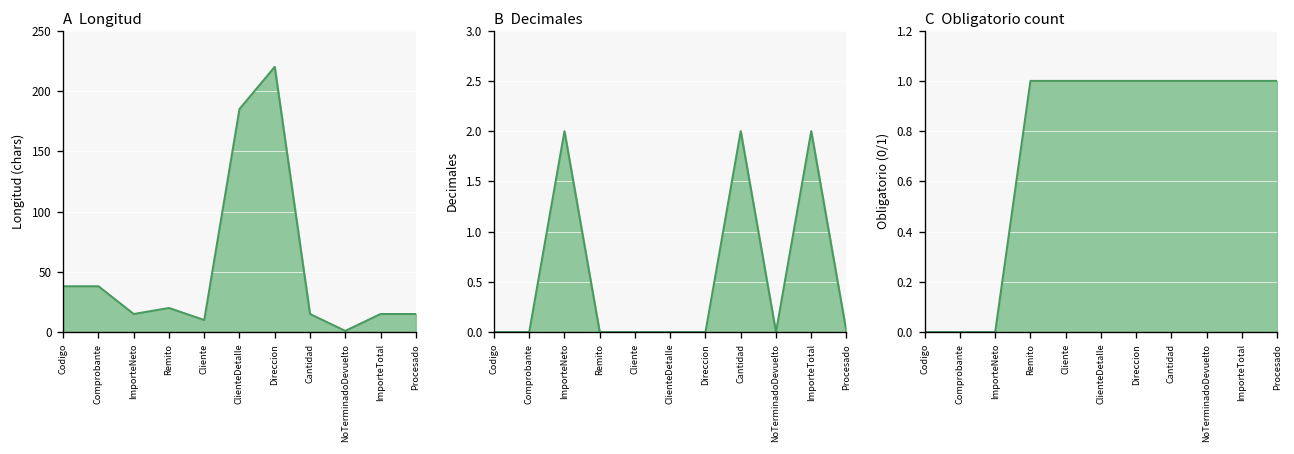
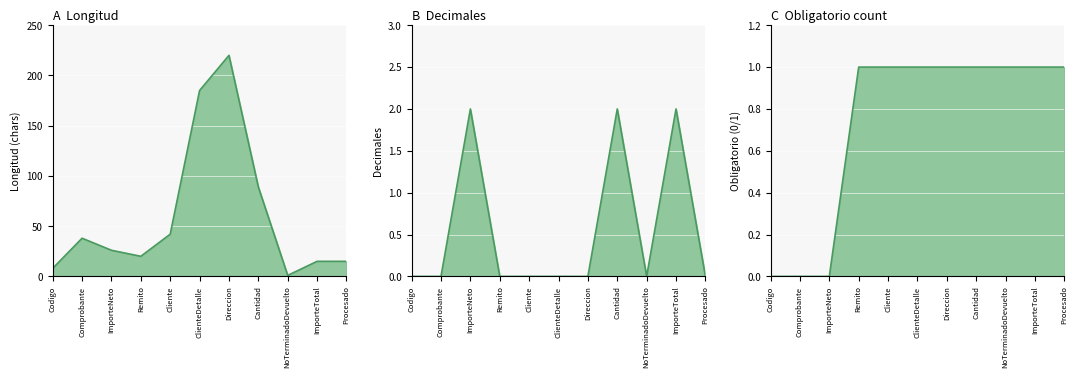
  {
    "A Longitud": {
-     "Codigo": 38,
+     "Codigo": 8,
      "Comprobante": 38,
-     "ImporteNeto": 15,
+     "ImporteNeto": 26,
      "Remito": 20,
-     "Cliente": 10,
+     "Cliente": 42,
      "ClienteDetalle": 185,
      "Direccion": 220,
-     "Cantidad": 15,
+     "Cantidad": 89,
      "NoTerminadoDevuelto": 1,
      "ImporteTotal": 15,
      "Procesado": 15
    },
    "B Decimales": {
      "Codigo": 0.0,
      "Comprobante": 0.0,
      "ImporteNeto": 2.0,
      "Remito": 0.0,
      "Cliente": 0.0,
      "ClienteDetalle": 0.0,
      "Direccion": 0.0,
      "Cantidad": 2.0,
      "NoTerminadoDevuelto": 0.0,
      "ImporteTotal": 2.0,
      "Procesado": 0.0
    },
    "C Obligatorio count": {
      "Codigo": 0.00,
      "Comprobante": 0.00,
      "ImporteNeto": 0.00,
      "Remito": 1.00,
      "Cliente": 1.00,
      "ClienteDetalle": 1.00,
      "Direccion": 1.00,
      "Cantidad": 1.00,
      "NoTerminadoDevuelto": 1.00,
      "ImporteTotal": 1.00,
      "Procesado": 1.00
    }
  }
